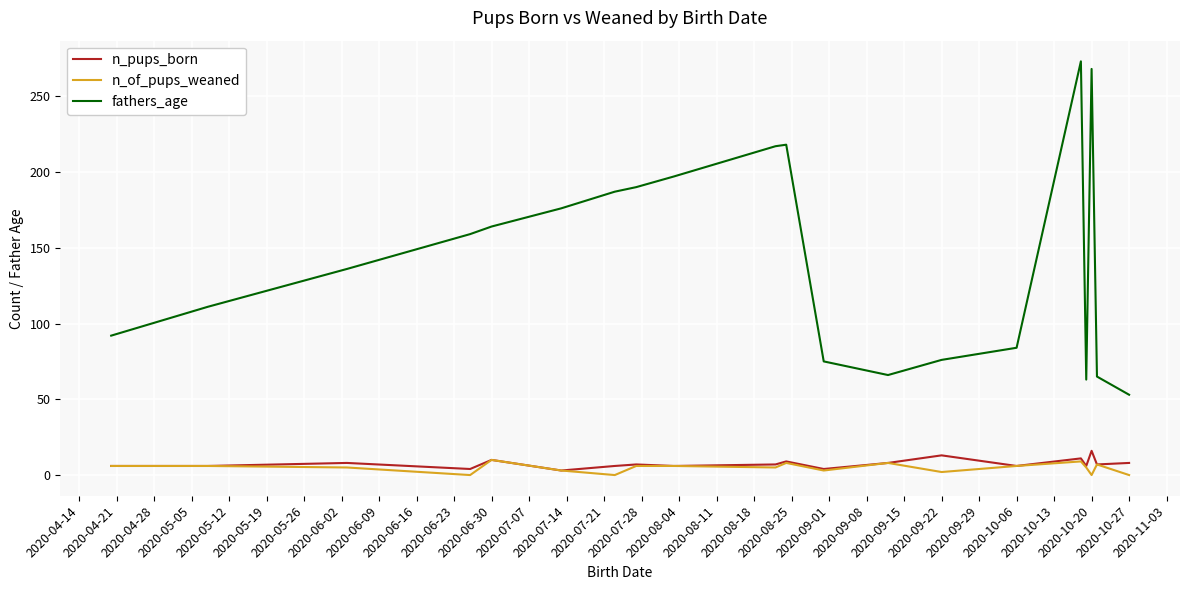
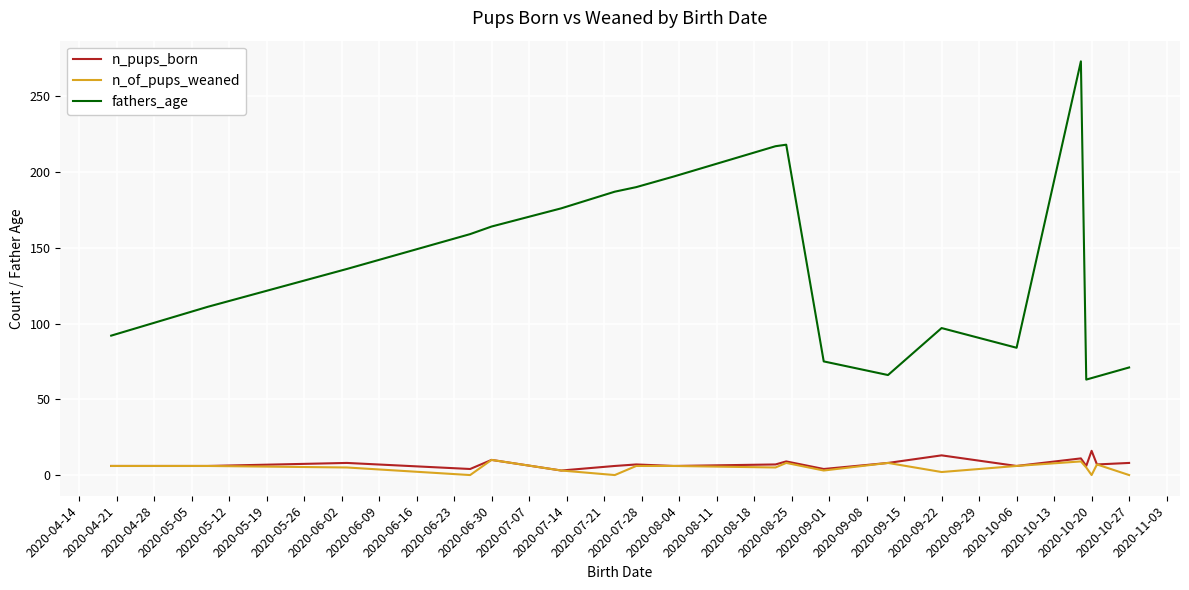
  {
    "n_pups_born": {
      "2020-09-22": 13,
      "2020-10-20": 16,
      "2020-10-27": 8
    },
    "n_of_pups_weaned": {
      "2020-09-22": 2,
      "2020-10-20": 0,
      "2020-10-27": 0
    },
    "fathers_age": {
      "2020-06-30": 164,
-     "2020-09-22": 76,
+     "2020-09-22": 97,
      "2020-10-06": 84,
-     "2020-10-20": 268,
-     "2020-10-27": 53
+     "2020-10-20": 64,
+     "2020-10-27": 71
    }
  }
